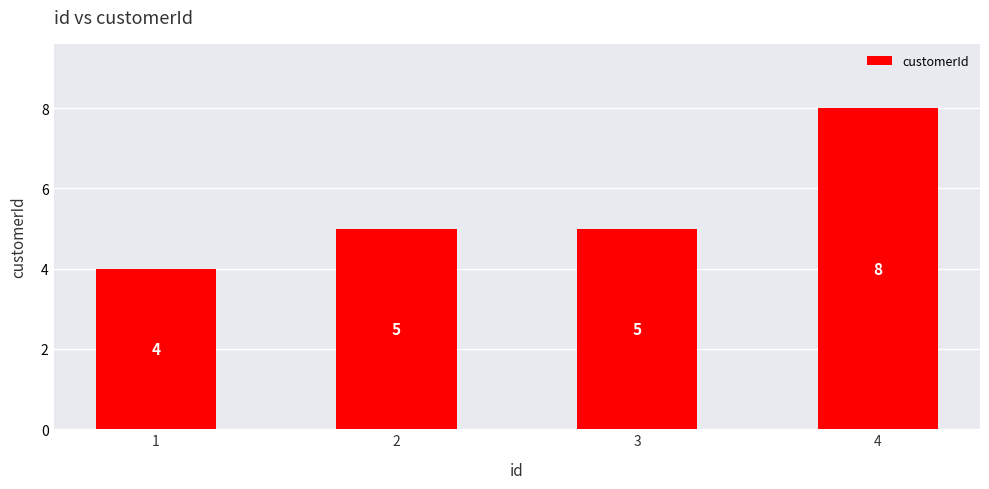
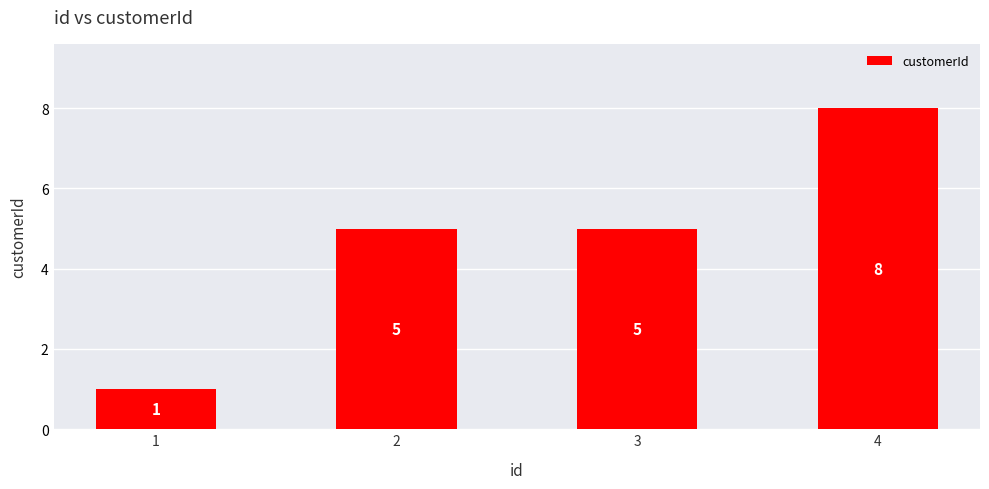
  {
-   "1": 4,
+   "1": 1,
    "2": 5,
    "3": 5,
    "4": 8
  }
